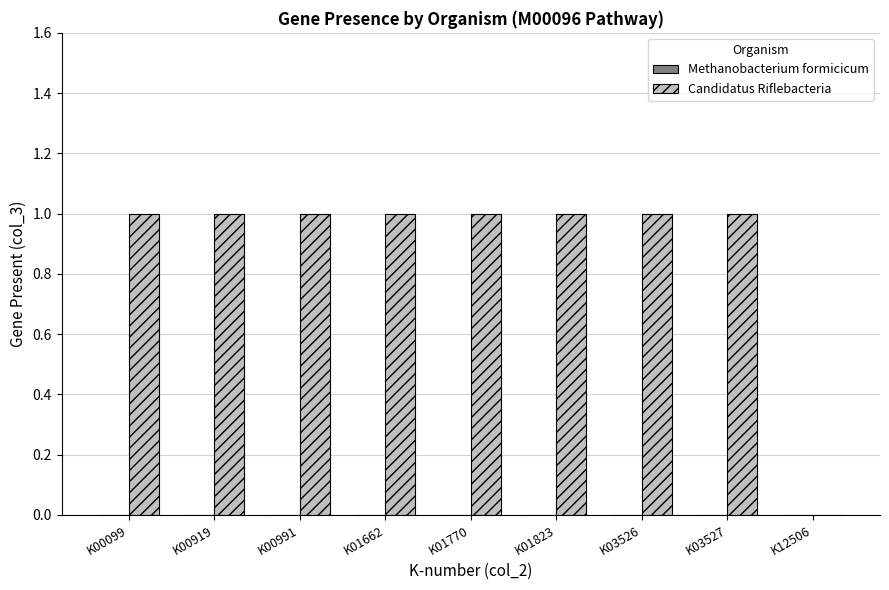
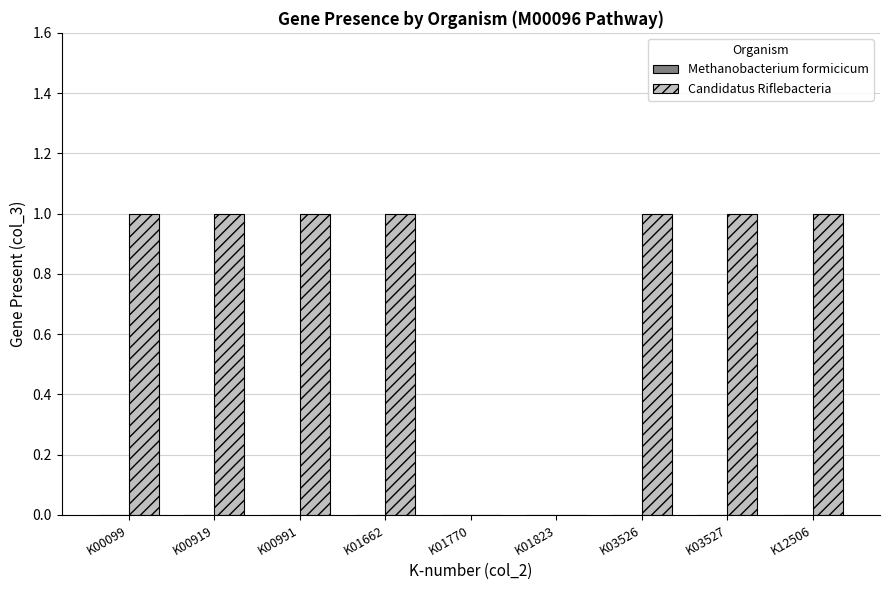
  {
    "Methanobacterium formicicum": {
      "K00099": 0,
      "K00919": 0,
      "K00991": 0,
      "K01662": 0,
      "K01770": 0,
      "K01823": 0,
      "K03526": 0,
      "K03527": 0,
      "K12506": 0
    },
    "Candidatus Riflebacteria": {
      "K00099": 1,
      "K00919": 1,
      "K00991": 1,
      "K01662": 1,
-     "K01770": 1,
-     "K01823": 1,
+     "K01770": 0,
+     "K01823": 0,
      "K03526": 1,
      "K03527": 1,
-     "K12506": 0
+     "K12506": 1
    }
  }
